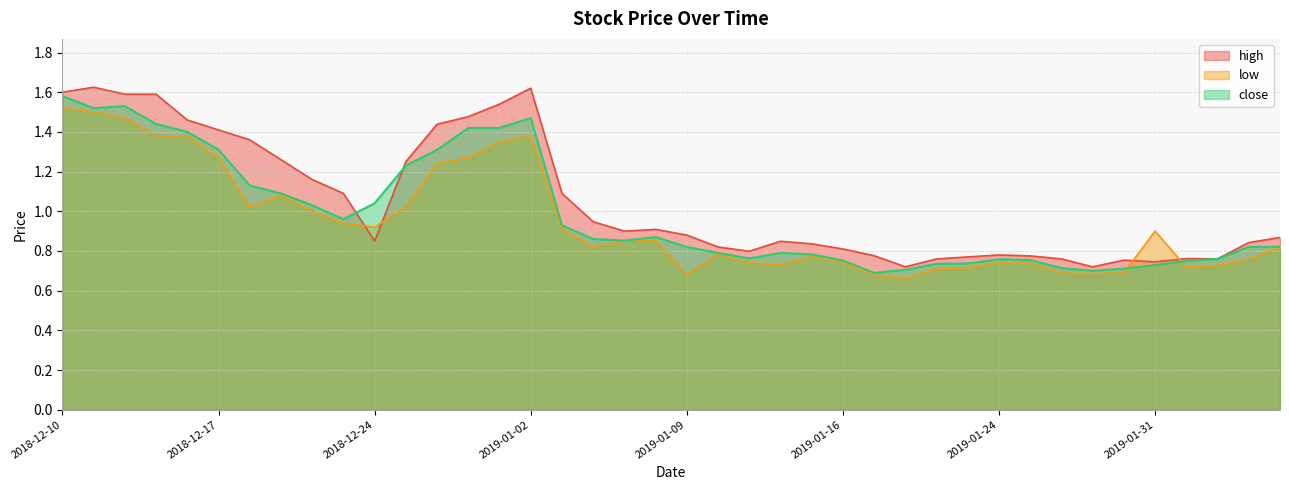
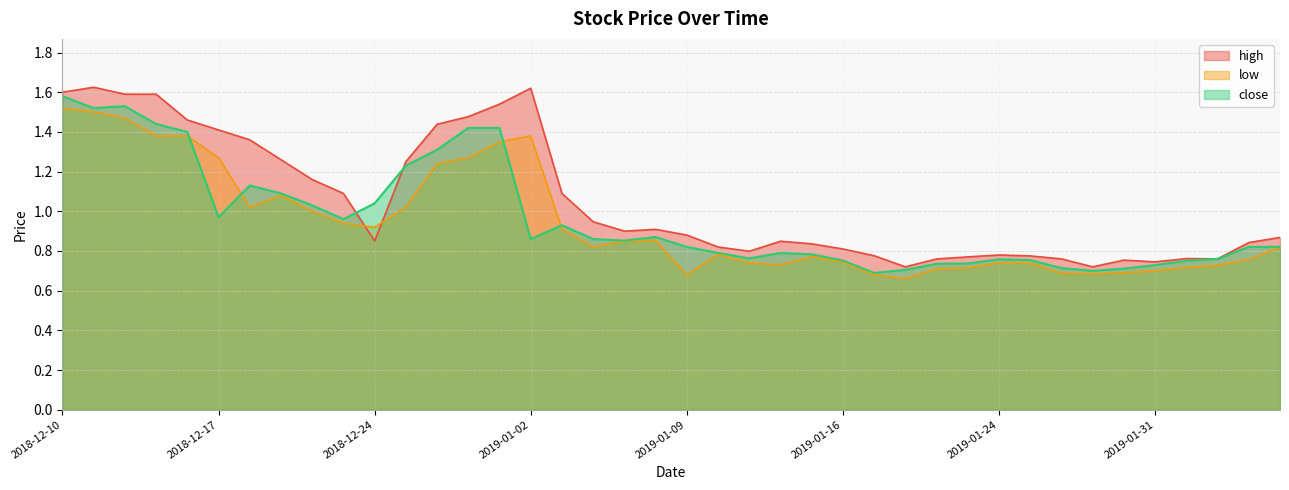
  {
    "high": {
      "2018-12-10": 1.60,
      "2018-12-17": 1.41,
      "2018-12-24": 0.85,
      "2019-01-02": 1.62,
      "2019-01-09": 0.88,
      "2019-01-16": 0.81,
      "2019-01-24": 0.78,
      "2019-01-31": 0.75
    },
    "low": {
      "2018-12-10": 1.52,
      "2018-12-17": 1.27,
      "2018-12-24": 0.92,
      "2019-01-02": 1.38,
      "2019-01-09": 0.68,
      "2019-01-24": 0.74,
-     "2019-01-31": 0.9
+     "2019-01-31": 0.7
    },
    "close": {
      "2018-12-10": 1.58,
-     "2018-12-17": 1.31,
+     "2018-12-17": 0.97,
      "2018-12-24": 1.04,
-     "2019-01-02": 1.47,
+     "2019-01-02": 0.86,
      "2019-01-09": 0.82,
      "2019-01-24": 0.76,
      "2019-01-31": 0.73
    }
  }
